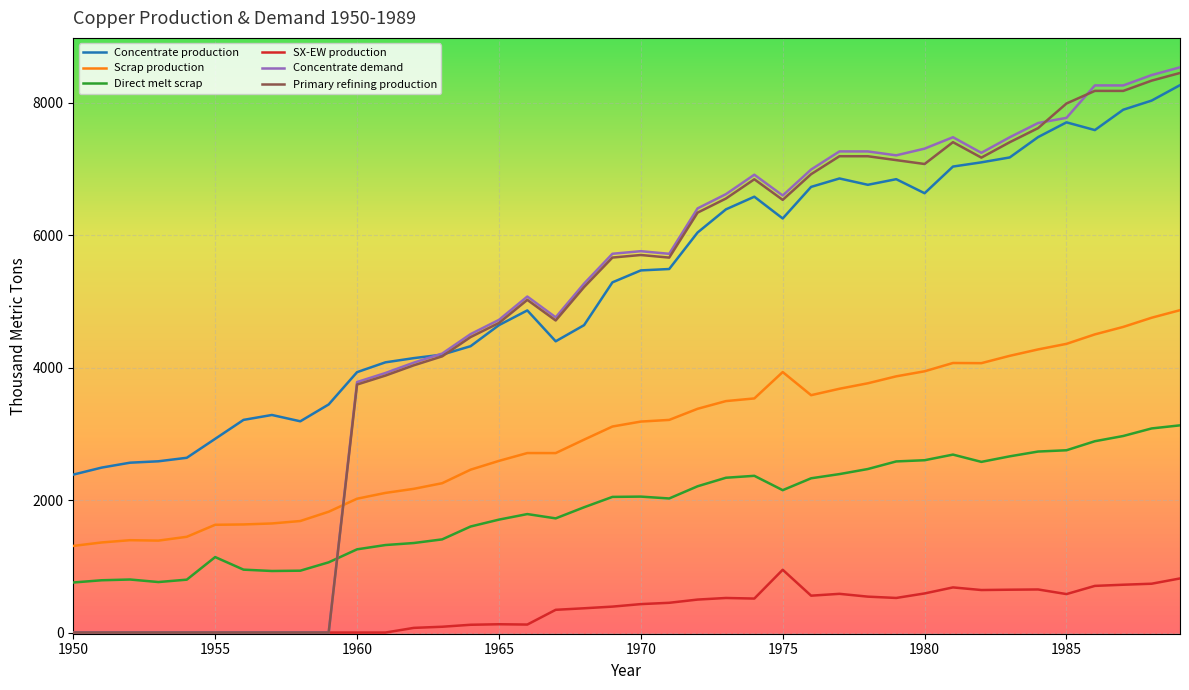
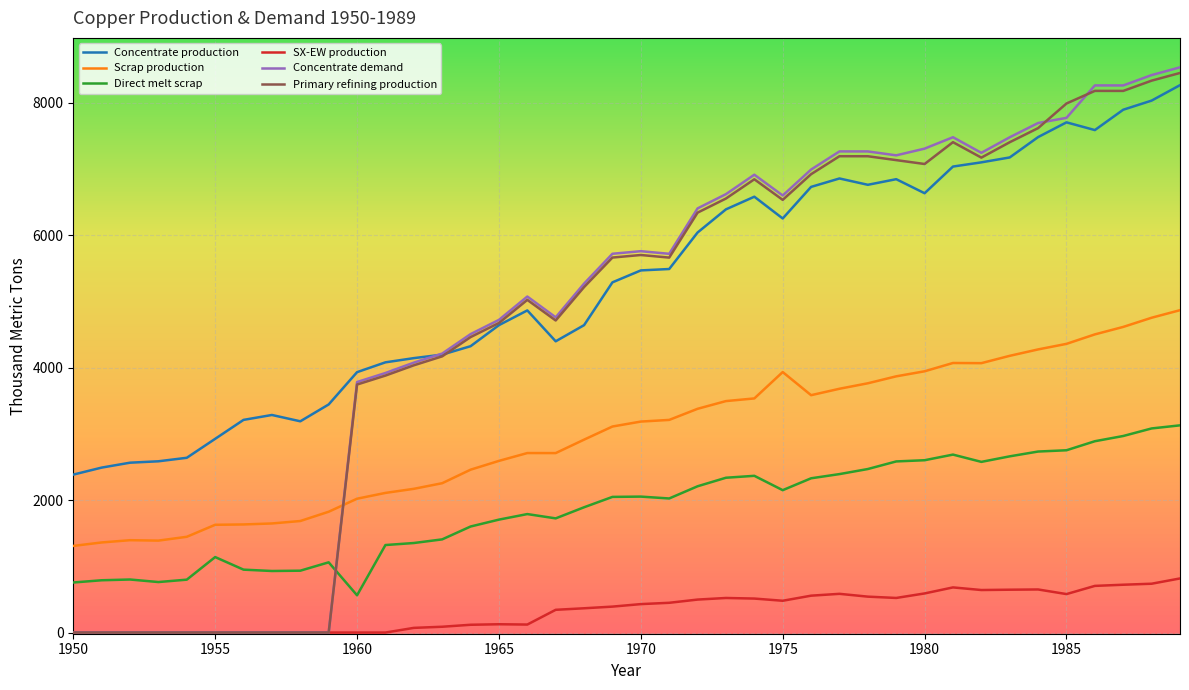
  {
    "Concentrate production": {
      "1950": 2400,
      "1955": 2900,
      "1960": 3900,
      "1970": 5500,
      "1975": 6300,
      "1980": 6600,
      "1985": 7700
    },
    "Scrap production": {
      "1950": 1300,
      "1955": 1600,
      "1960": 2000,
      "1965": 2600,
      "1970": 3200,
      "1975": 3900,
      "1980": 3900,
      "1985": 4400
    },
    "Direct melt scrap": {
      "1950": 800,
      "1955": 1100,
-     "1960": 1300,
+     "1960": 600,
      "1965": 1700,
      "1970": 2100,
      "1975": 2200,
      "1980": 2600,
      "1985": 2800
    },
    "SX-EW production": {
      "1960": 0,
      "1965": 100,
      "1970": 400,
-     "1975": 900,
+     "1975": 500,
      "1980": 600,
      "1985": 600
    },
    "Concentrate demand": {
      "1965": 4700,
      "1970": 5800,
      "1975": 6600,
      "1980": 7300,
      "1985": 7800
    },
    "Primary refining production": {
      "1970": 5700,
      "1975": 6500,
      "1980": 7100,
      "1985": 8000
    }
  }
